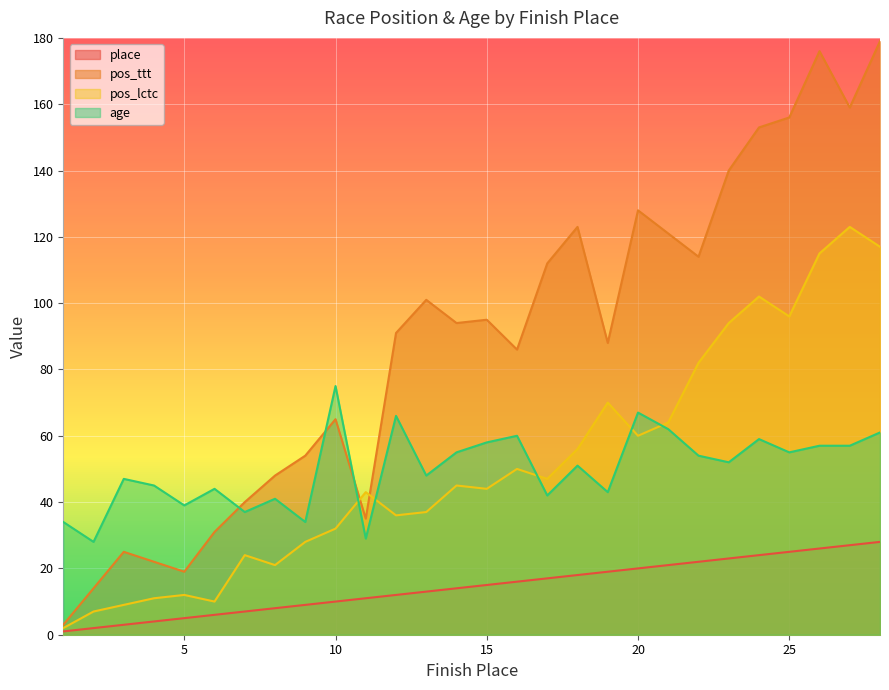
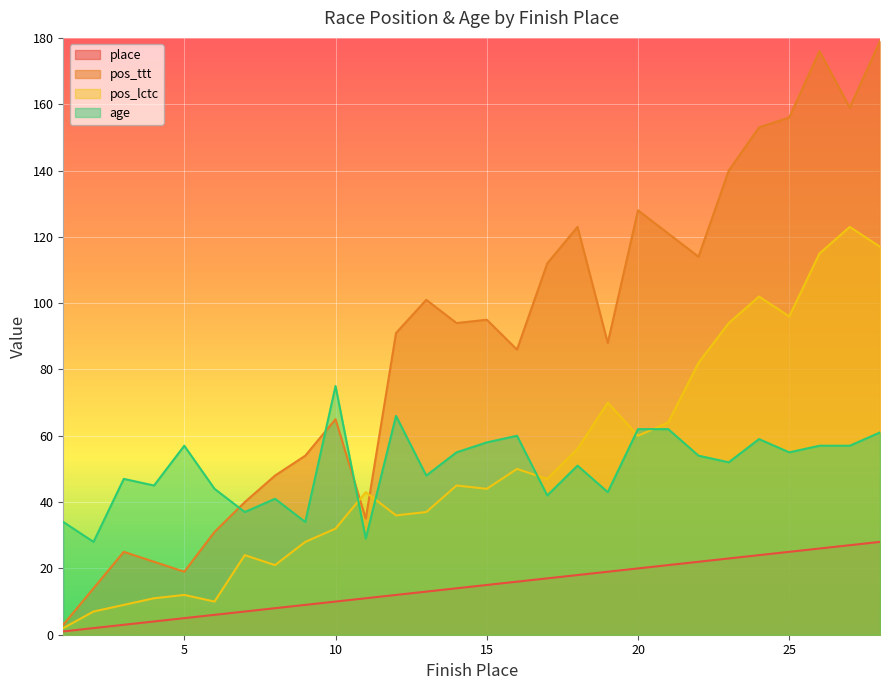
  {
    "age": {
-     "5": 39,
+     "5": 57,
      "10": 75,
      "15": 58,
-     "20": 67,
+     "20": 62,
      "25": 55
    }
  }
